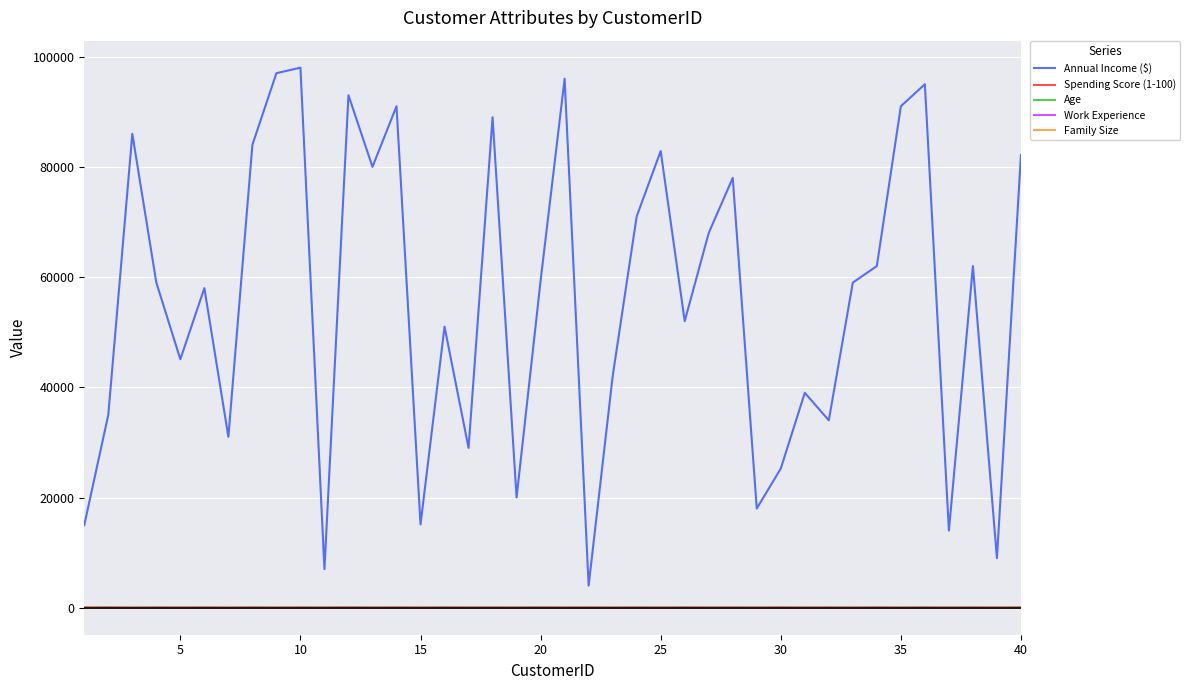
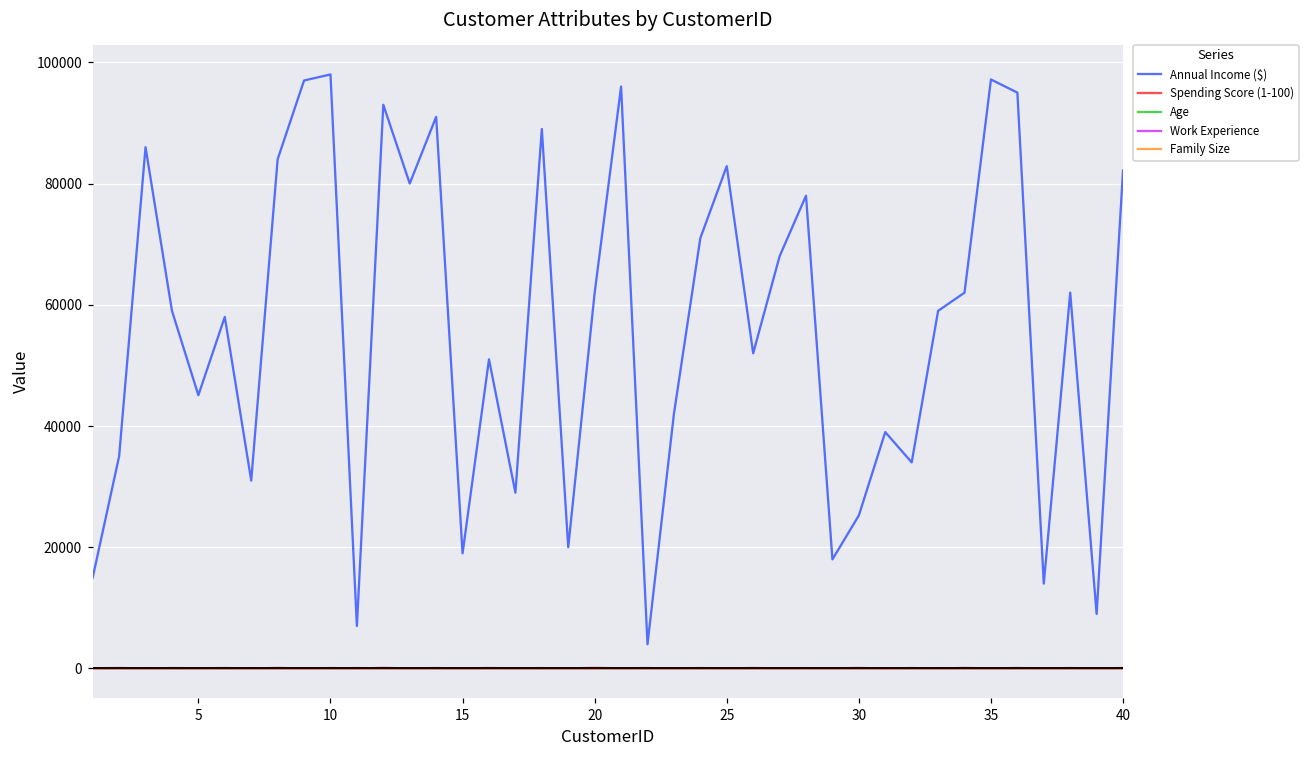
  {
    "Annual Income ($)": {
      "5": 45000,
      "10": 98000,
-     "15": 15000,
-     "20": 59000,
+     "15": 19000,
+     "20": 62000,
      "25": 83000,
      "30": 25000,
-     "35": 91000,
+     "35": 97000,
      "40": 82000
    }
  }
